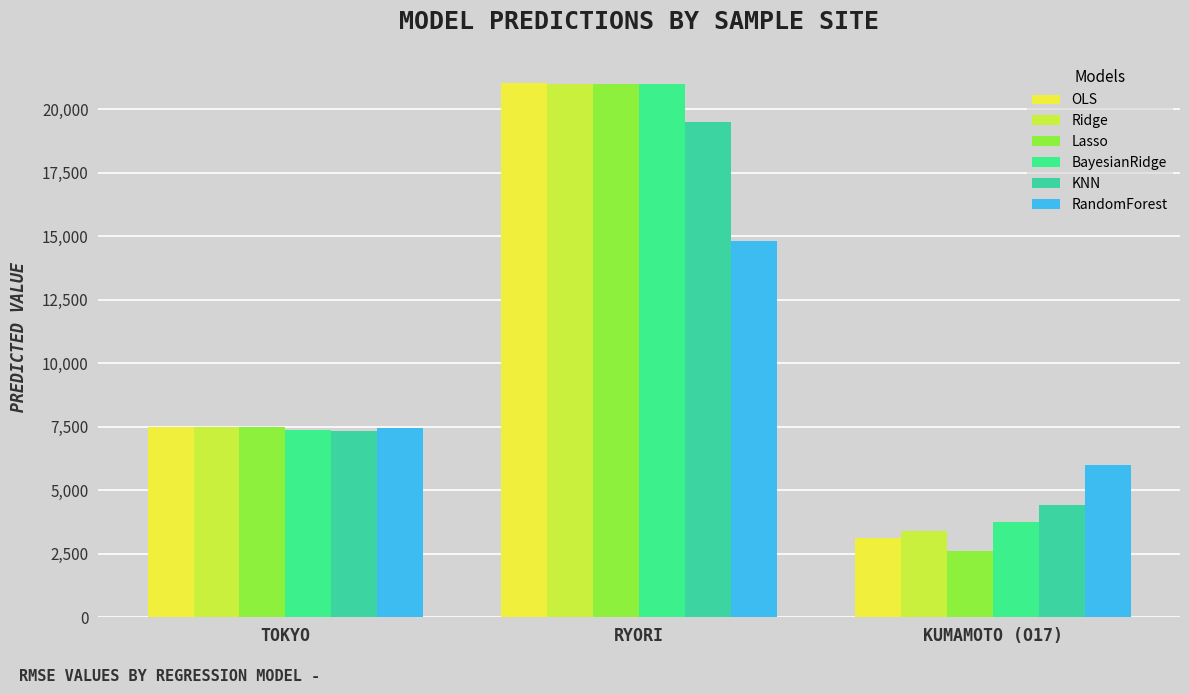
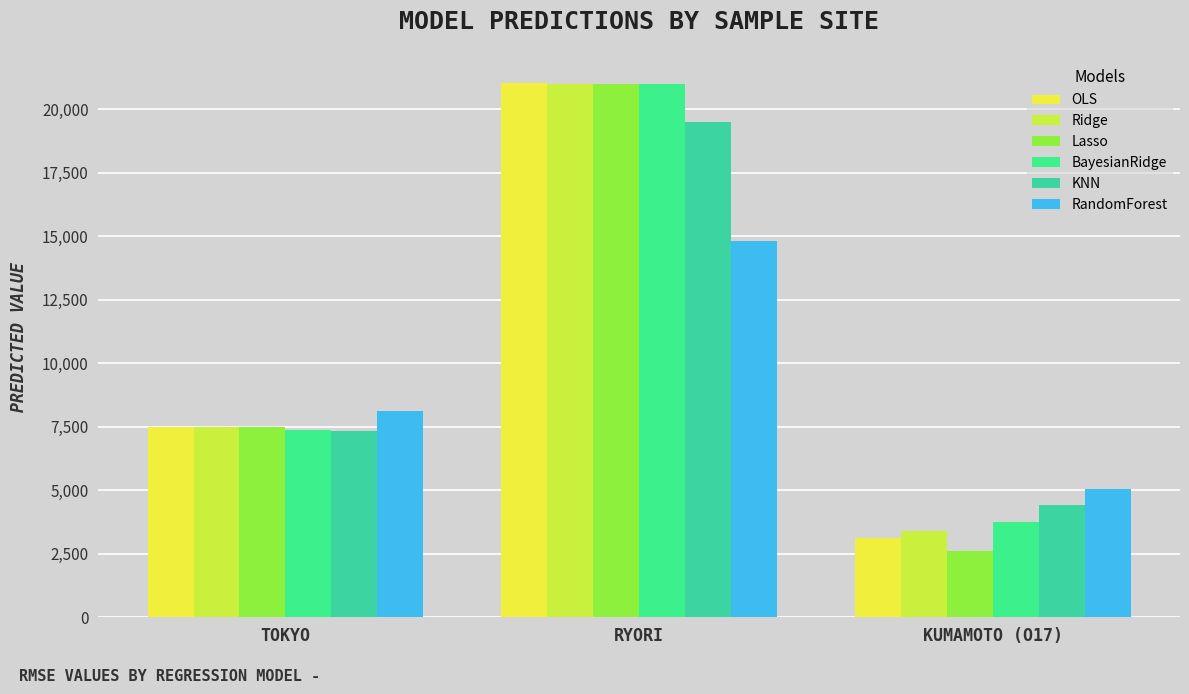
  {
    "Lasso": {
      "TOKYO": "7,500",
      "RYORI": "21,000",
      "KUMAMOTO (O17)": "2,600"
    },
    "RandomForest": {
-     "TOKYO": "7,400",
+     "TOKYO": "8,100",
      "RYORI": "14,800",
-     "KUMAMOTO (O17)": "6,000"
+     "KUMAMOTO (O17)": "5,100"
    }
  }
